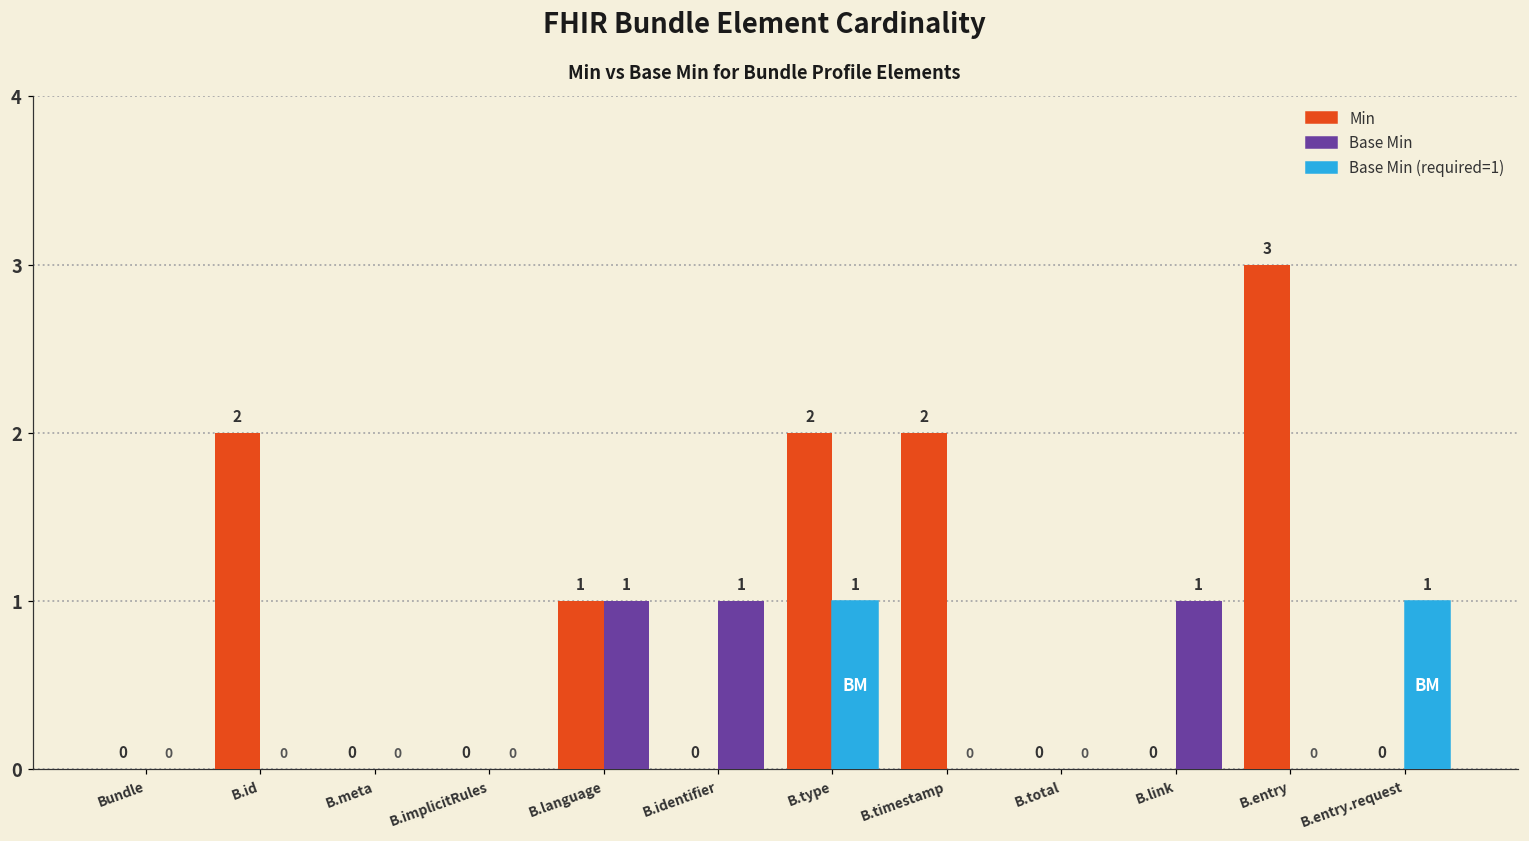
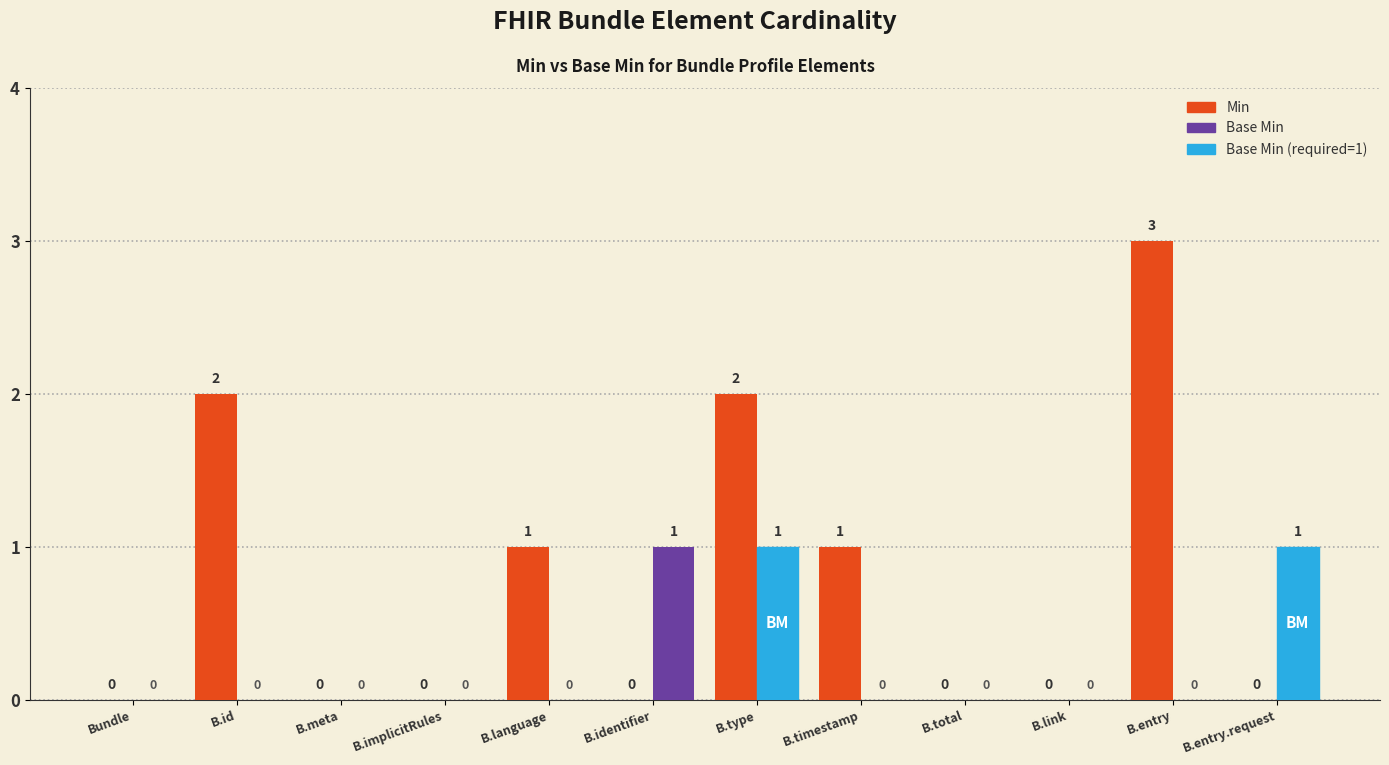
  {
    "Min": {
      "Bundle": 0,
      "B.id": 2,
      "B.meta": 0,
      "B.implicitRules": 0,
      "B.language": 1,
      "B.identifier": 0,
      "B.type": 2,
-     "B.timestamp": 2,
+     "B.timestamp": 1,
      "B.total": 0,
      "B.link": 0,
      "B.entry": 3,
      "B.entry.request": 0
    },
    "Base Min": {
      "Bundle": 0,
      "B.id": 0,
      "B.meta": 0,
      "B.implicitRules": 0,
-     "B.language": 1,
+     "B.language": 0,
      "B.identifier": 1,
      "B.type": 1,
      "B.timestamp": 0,
      "B.total": 0,
-     "B.link": 1,
+     "B.link": 0,
      "B.entry": 0,
      "B.entry.request": 1
    }
  }
